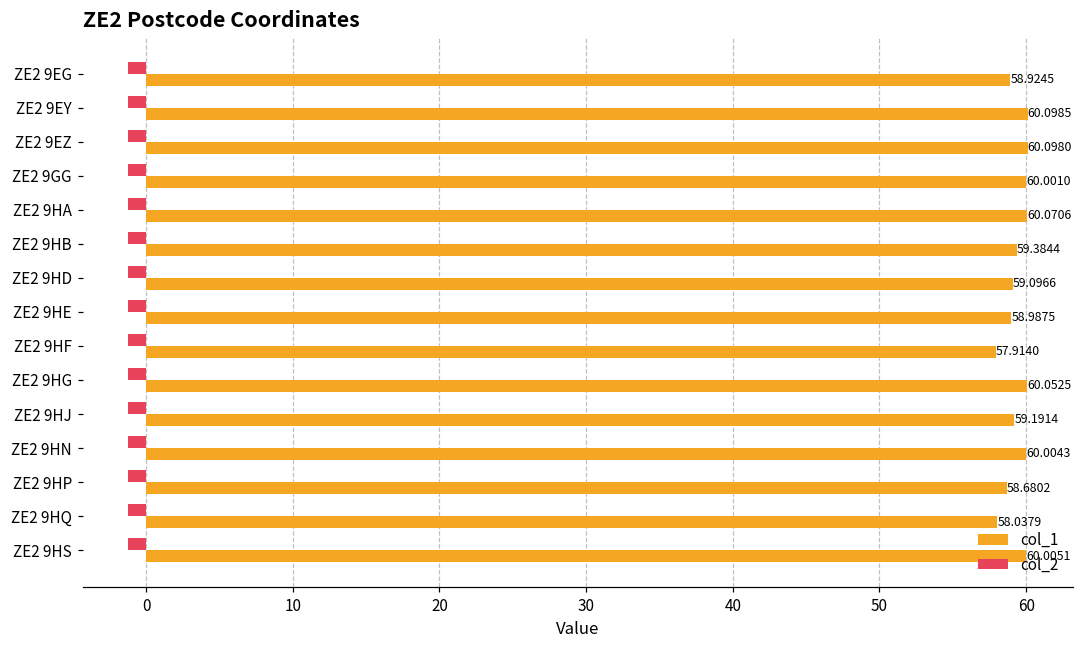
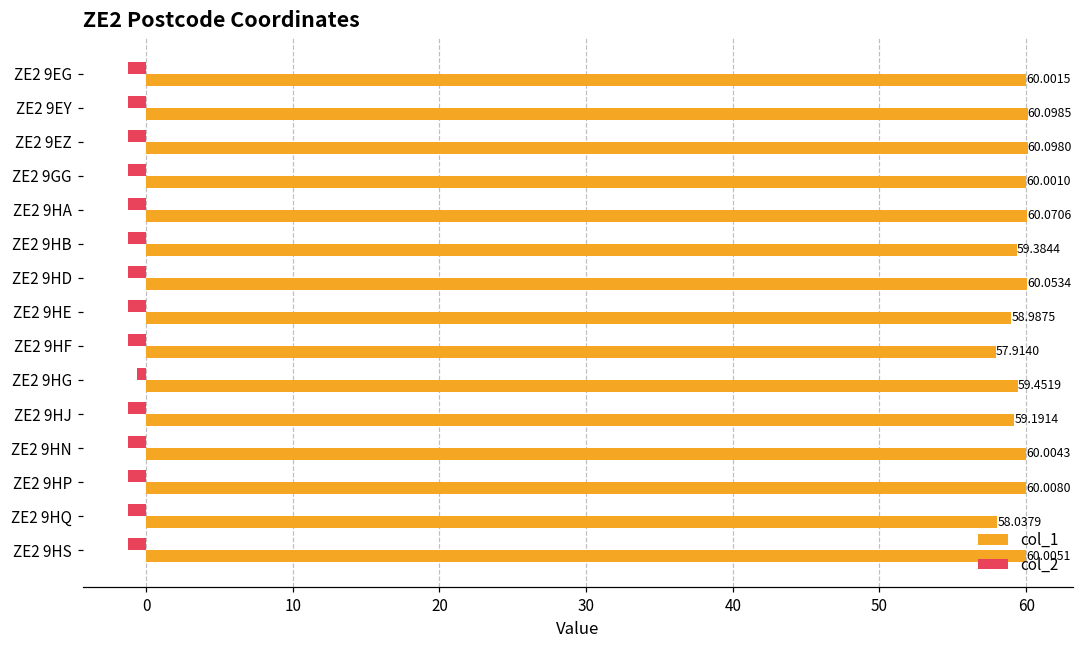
  {
    "col_1": {
-     "ZE2 9EG": 58.9245,
+     "ZE2 9EG": 60.0015,
      "ZE2 9EY": 60.0985,
      "ZE2 9EZ": 60.0980,
      "ZE2 9GG": 60.0010,
      "ZE2 9HA": 60.0706,
      "ZE2 9HB": 59.3844,
-     "ZE2 9HD": 59.0966,
+     "ZE2 9HD": 60.0534,
      "ZE2 9HE": 58.9875,
      "ZE2 9HF": 57.9140,
-     "ZE2 9HG": 60.0525,
+     "ZE2 9HG": 59.4519,
      "ZE2 9HJ": 59.1914,
      "ZE2 9HN": 60.0043,
-     "ZE2 9HP": 58.6802,
+     "ZE2 9HP": 60.0080,
      "ZE2 9HQ": 58.0379,
      "ZE2 9HS": 60.0051
    },
    "col_2": {
      "ZE2 9EG": -1.2,
      "ZE2 9EY": -1.2,
      "ZE2 9EZ": -1.3,
      "ZE2 9GG": -1.2,
      "ZE2 9HA": -1.2,
      "ZE2 9HB": -1.2,
      "ZE2 9HD": -1.2,
      "ZE2 9HE": -1.2,
      "ZE2 9HF": -1.2,
-     "ZE2 9HG": -1.2,
+     "ZE2 9HG": -0.6,
      "ZE2 9HJ": -1.2,
      "ZE2 9HN": -1.2,
      "ZE2 9HP": -1.2,
      "ZE2 9HQ": -1.2,
      "ZE2 9HS": -1.2
    }
  }
